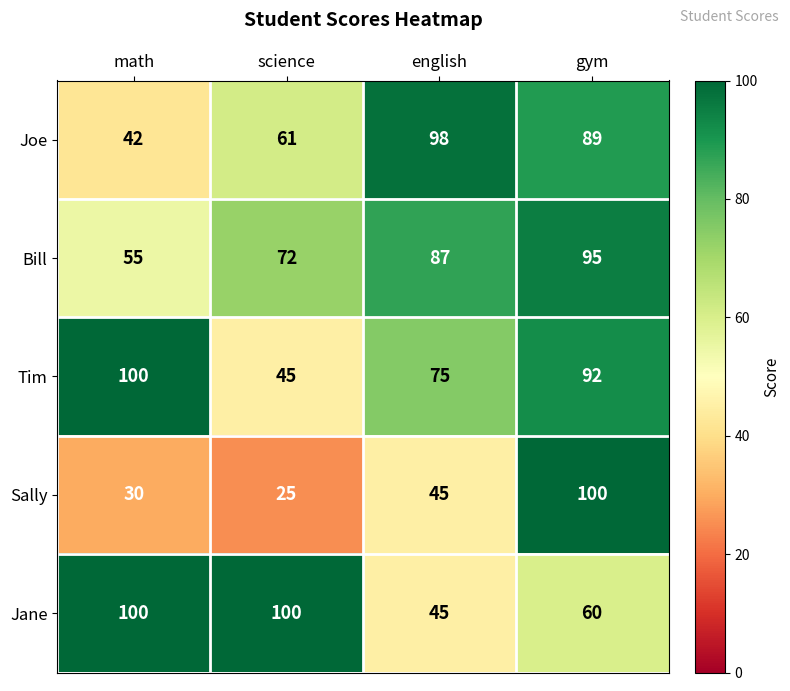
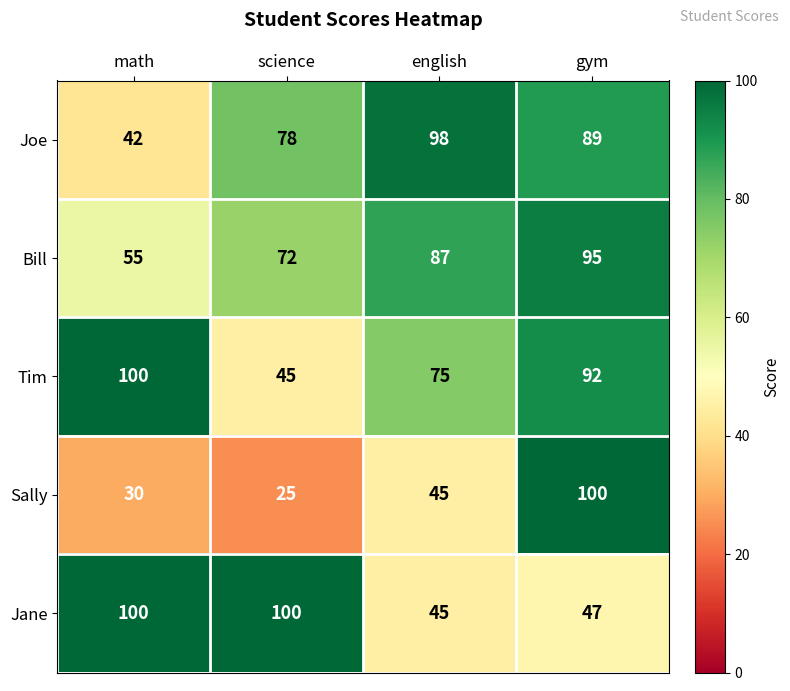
  {
    "Joe": {
      "math": 42,
-     "science": 61,
+     "science": 78,
      "english": 98,
      "gym": 89
    },
    "Bill": {
      "math": 55,
      "science": 72,
      "english": 87,
      "gym": 95
    },
    "Tim": {
      "math": 100,
      "science": 45,
      "english": 75,
      "gym": 92
    },
    "Sally": {
      "math": 30,
      "science": 25,
      "english": 45,
      "gym": 100
    },
    "Jane": {
      "math": 100,
      "science": 100,
      "english": 45,
-     "gym": 60
+     "gym": 47
    }
  }
